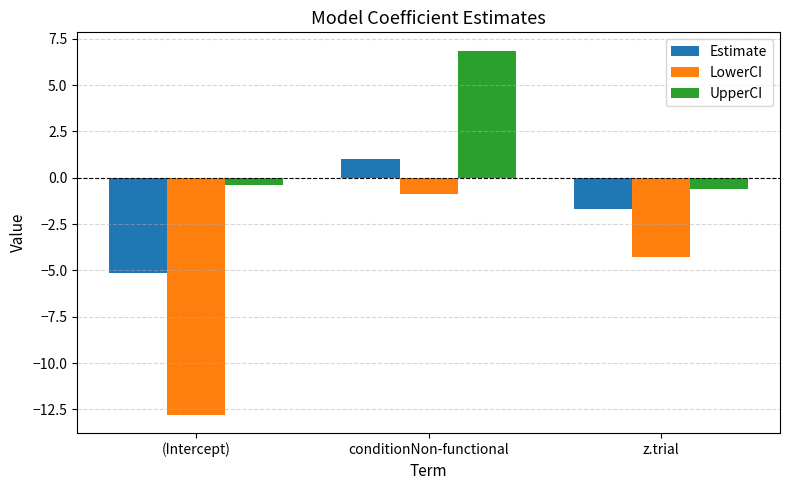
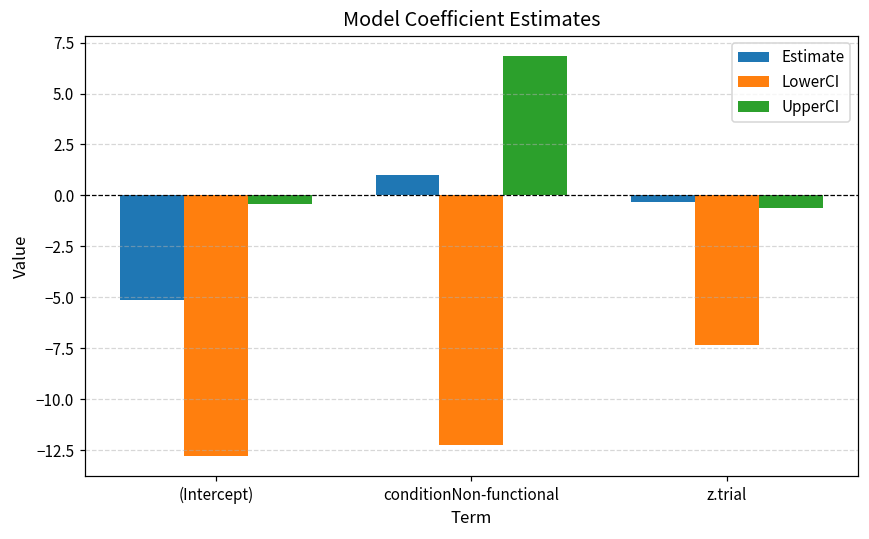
  {
    "Estimate": {
      "(Intercept)": -5.1,
      "conditionNon-functional": 1.0,
-     "z.trial": -1.7
+     "z.trial": -0.3
    },
    "LowerCI": {
      "(Intercept)": -12.8,
-     "conditionNon-functional": -0.9,
-     "z.trial": -4.3
+     "conditionNon-functional": -12.2,
+     "z.trial": -7.3
    },
    "UpperCI": {
      "(Intercept)": -0.4,
      "conditionNon-functional": 6.9,
      "z.trial": -0.6
    }
  }
